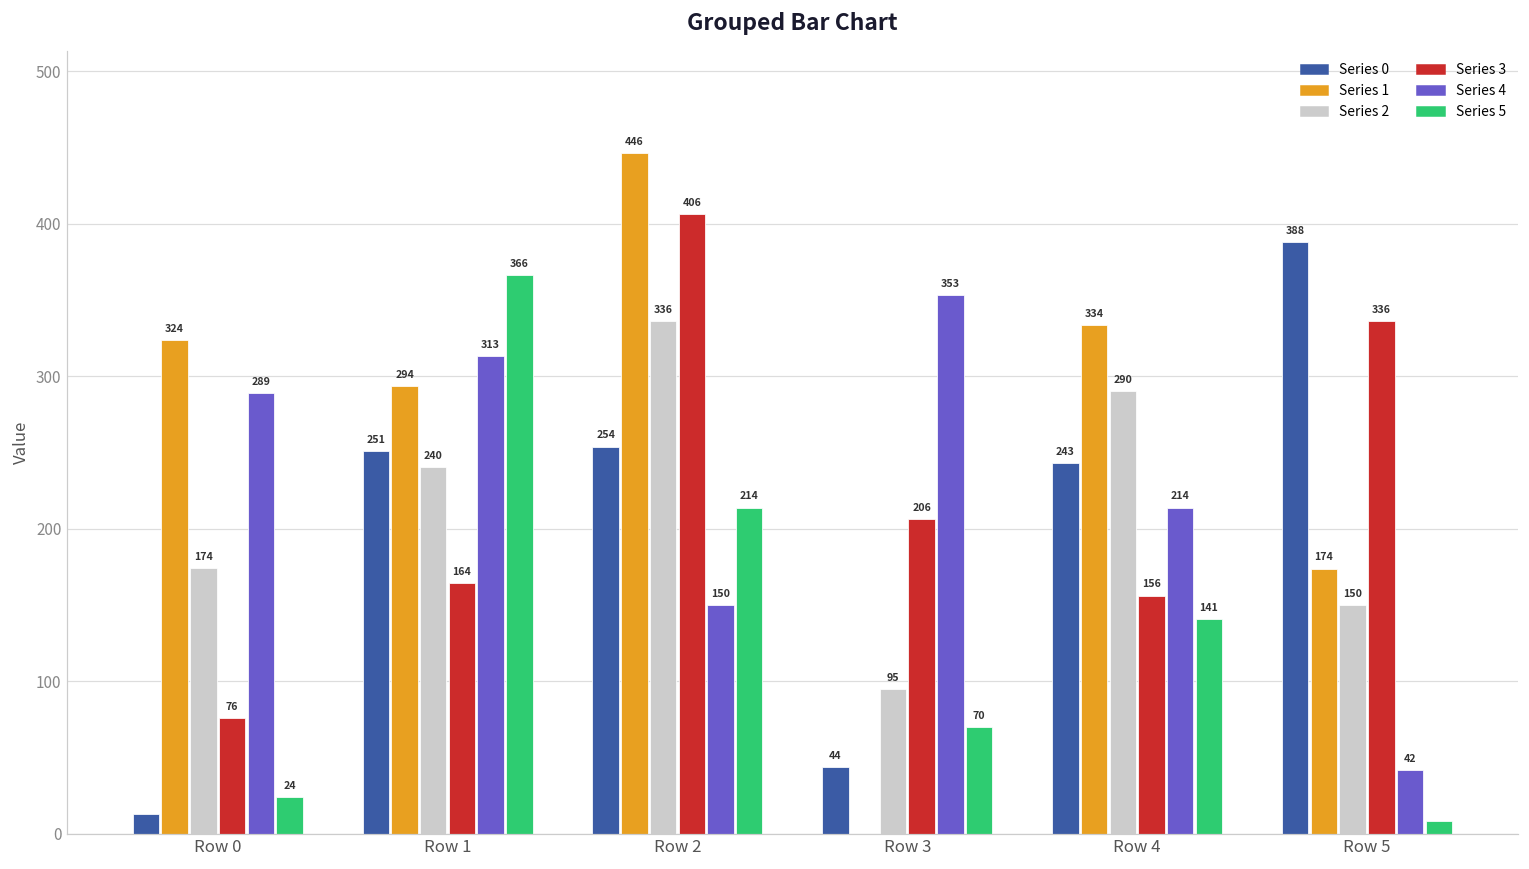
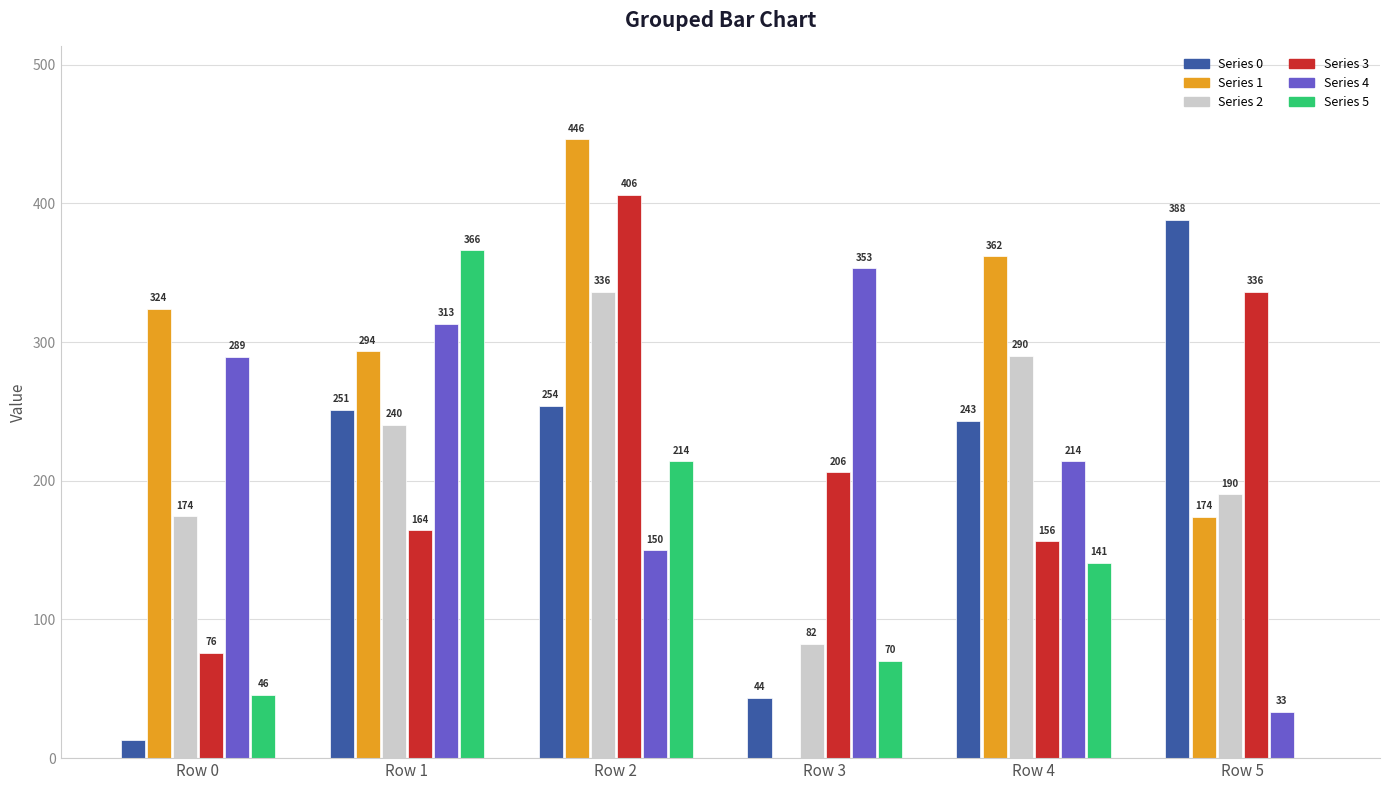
  {
    "Series 0": {
      "Row 1": 251,
      "Row 2": 254,
      "Row 3": 44,
      "Row 4": 243,
      "Row 5": 388
    },
    "Series 1": {
      "Row 0": 324,
      "Row 1": 294,
      "Row 2": 446,
-     "Row 4": 334,
+     "Row 4": 362,
      "Row 5": 174
    },
    "Series 2": {
      "Row 0": 174,
      "Row 1": 240,
      "Row 2": 336,
-     "Row 3": 95,
+     "Row 3": 82,
      "Row 4": 290,
-     "Row 5": 150
+     "Row 5": 190
    },
    "Series 3": {
      "Row 0": 76,
      "Row 1": 164,
      "Row 2": 406,
      "Row 3": 206,
      "Row 4": 156,
      "Row 5": 336
    },
    "Series 4": {
      "Row 0": 289,
      "Row 1": 313,
      "Row 2": 150,
      "Row 3": 353,
      "Row 4": 214,
-     "Row 5": 42
+     "Row 5": 33
    },
    "Series 5": {
-     "Row 0": 24,
+     "Row 0": 46,
      "Row 1": 366,
      "Row 2": 214,
      "Row 3": 70,
      "Row 4": 141,
-     "Row 5": 8
+     "Row 5": 0
    }
  }
